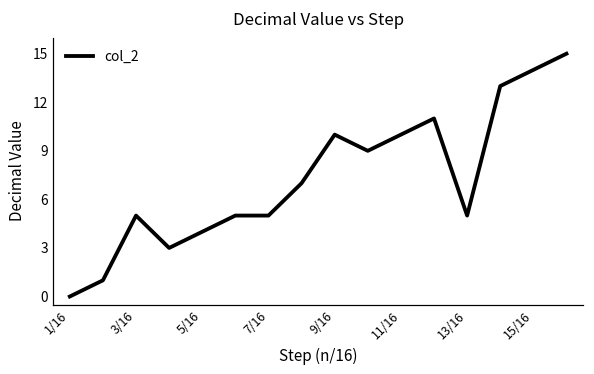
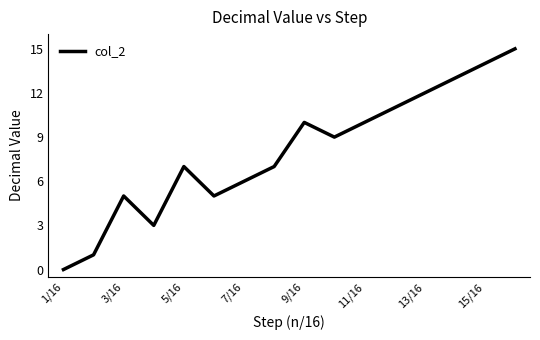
  {
    "1/16": 0,
    "3/16": 5,
-   "5/16": 4,
-   "7/16": 5,
+   "5/16": 7,
+   "7/16": 6,
    "9/16": 10,
    "11/16": 10,
-   "13/16": 5,
+   "13/16": 12,
    "15/16": 14
  }
